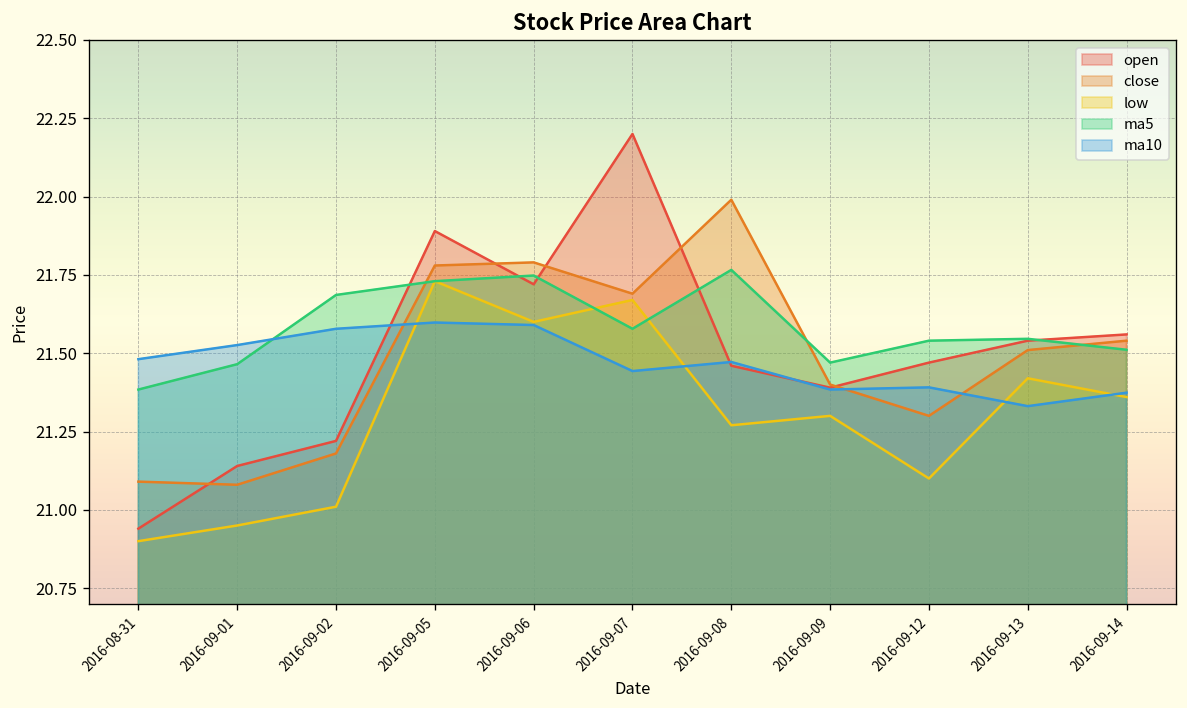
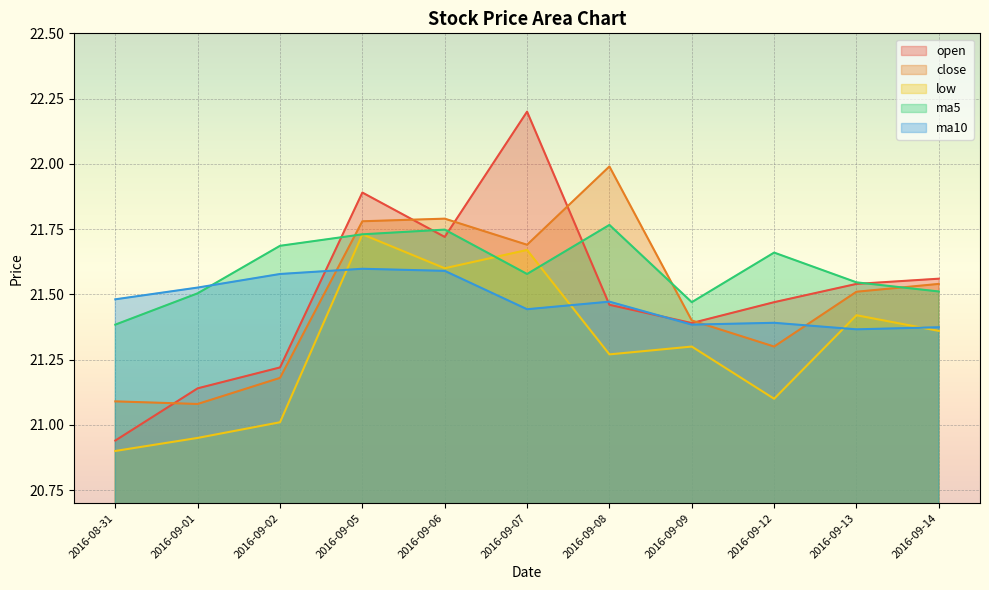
  {
    "ma5": {
      "2016-08-31": 21.38,
-     "2016-09-01": 21.47,
+     "2016-09-01": 21.50,
      "2016-09-02": 21.69,
      "2016-09-06": 21.75,
      "2016-09-07": 21.58,
      "2016-09-08": 21.77,
      "2016-09-09": 21.47,
-     "2016-09-12": 21.54,
+     "2016-09-12": 21.66,
      "2016-09-14": 21.51
    },
    "ma10": {
      "2016-08-31": 21.48,
      "2016-09-01": 21.53,
      "2016-09-02": 21.58,
      "2016-09-05": 21.60,
      "2016-09-06": 21.59,
      "2016-09-07": 21.44,
      "2016-09-08": 21.47,
      "2016-09-12": 21.39,
-     "2016-09-13": 21.33,
+     "2016-09-13": 21.37,
      "2016-09-14": 21.37
    }
  }
